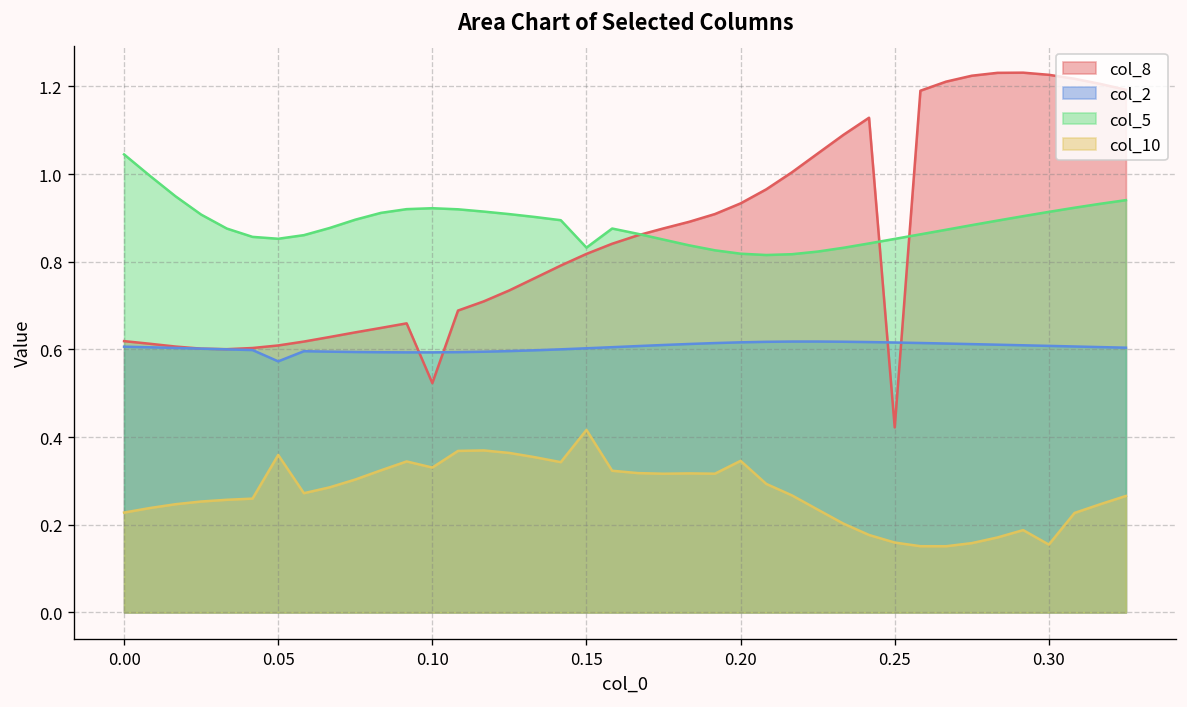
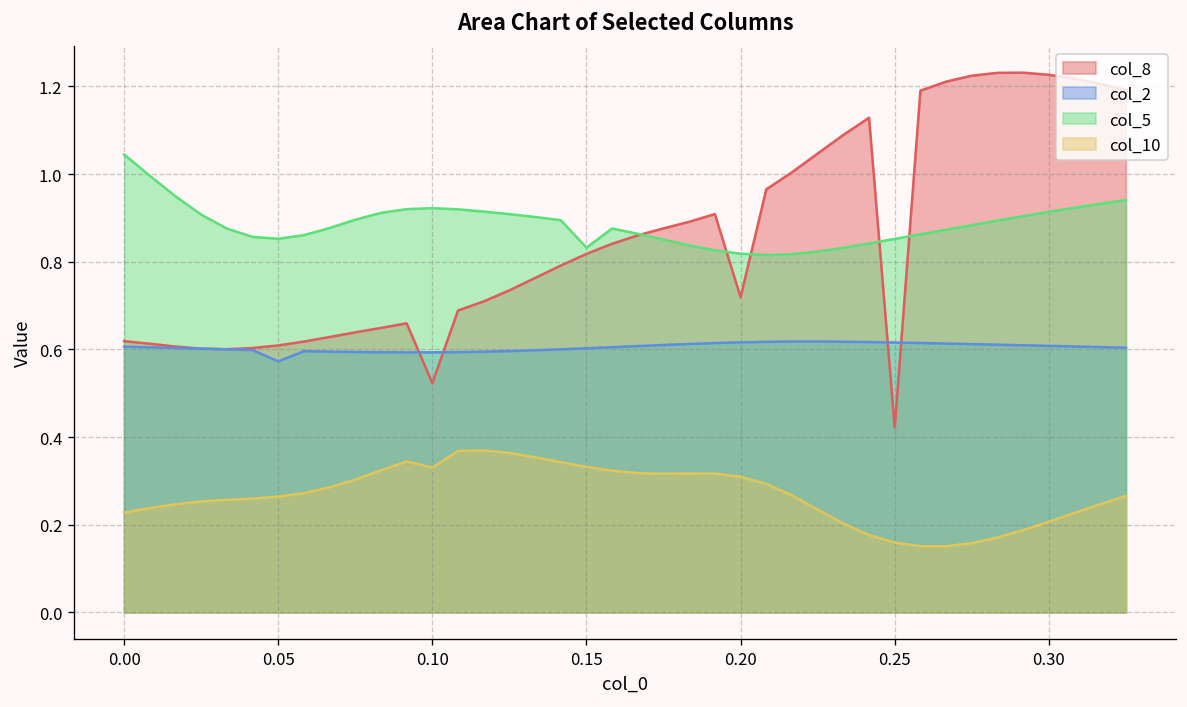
  {
    "col_8": {
      "0.00": 0.62,
      "0.05": 0.61,
      "0.10": 0.52,
      "0.15": 0.82,
-     "0.20": 0.93,
+     "0.20": 0.72,
      "0.25": 0.42,
      "0.30": 1.23
    },
    "col_2": {
      "0.00": 0.61,
      "0.05": 0.57,
      "0.10": 0.59,
      "0.15": 0.60,
      "0.20": 0.62,
      "0.25": 0.62,
      "0.30": 0.61
    },
    "col_5": {
      "0.00": 1.04,
      "0.05": 0.85,
      "0.10": 0.92,
      "0.15": 0.83,
      "0.20": 0.82,
      "0.25": 0.85,
      "0.30": 0.91
    },
    "col_10": {
      "0.00": 0.23,
-     "0.05": 0.36,
+     "0.05": 0.26,
      "0.10": 0.33,
-     "0.15": 0.42,
-     "0.20": 0.35,
+     "0.15": 0.33,
+     "0.20": 0.31,
      "0.25": 0.16,
-     "0.30": 0.15
+     "0.30": 0.21
    }
  }
